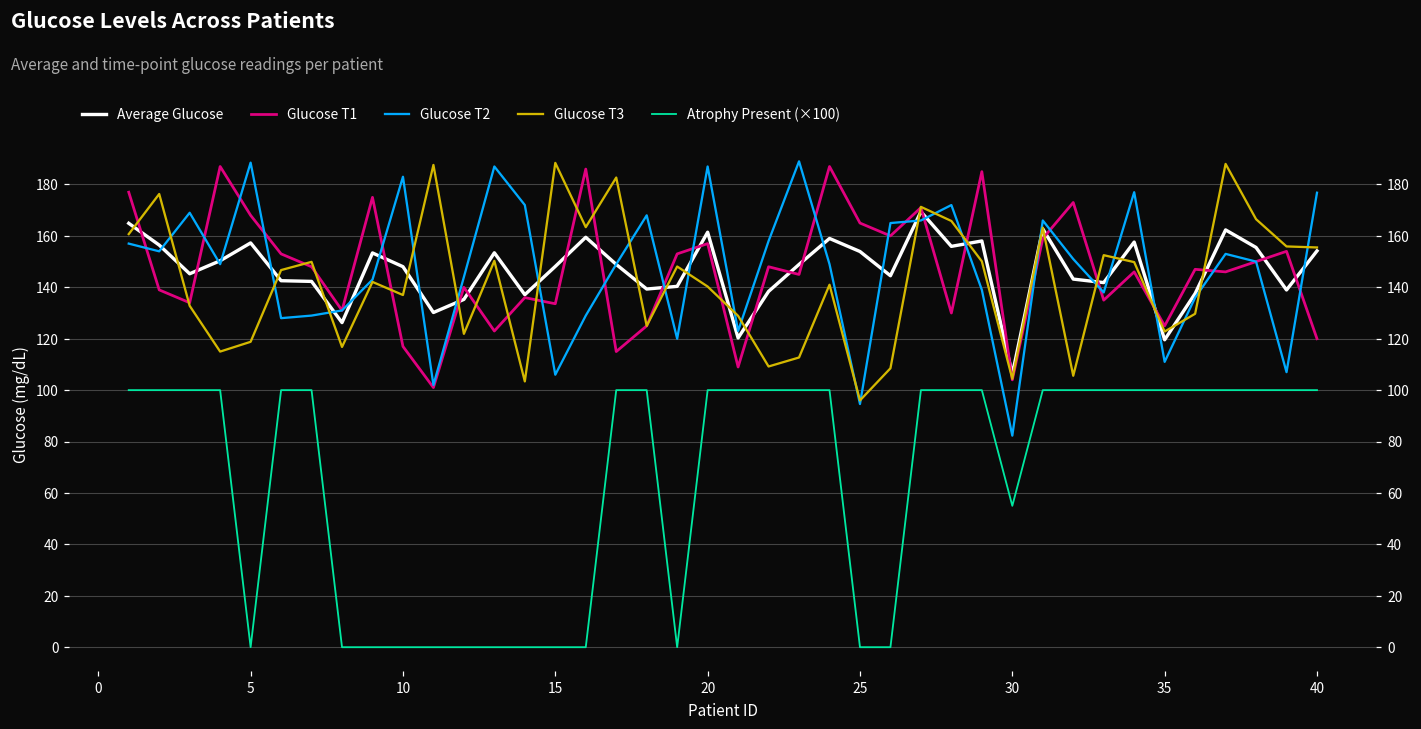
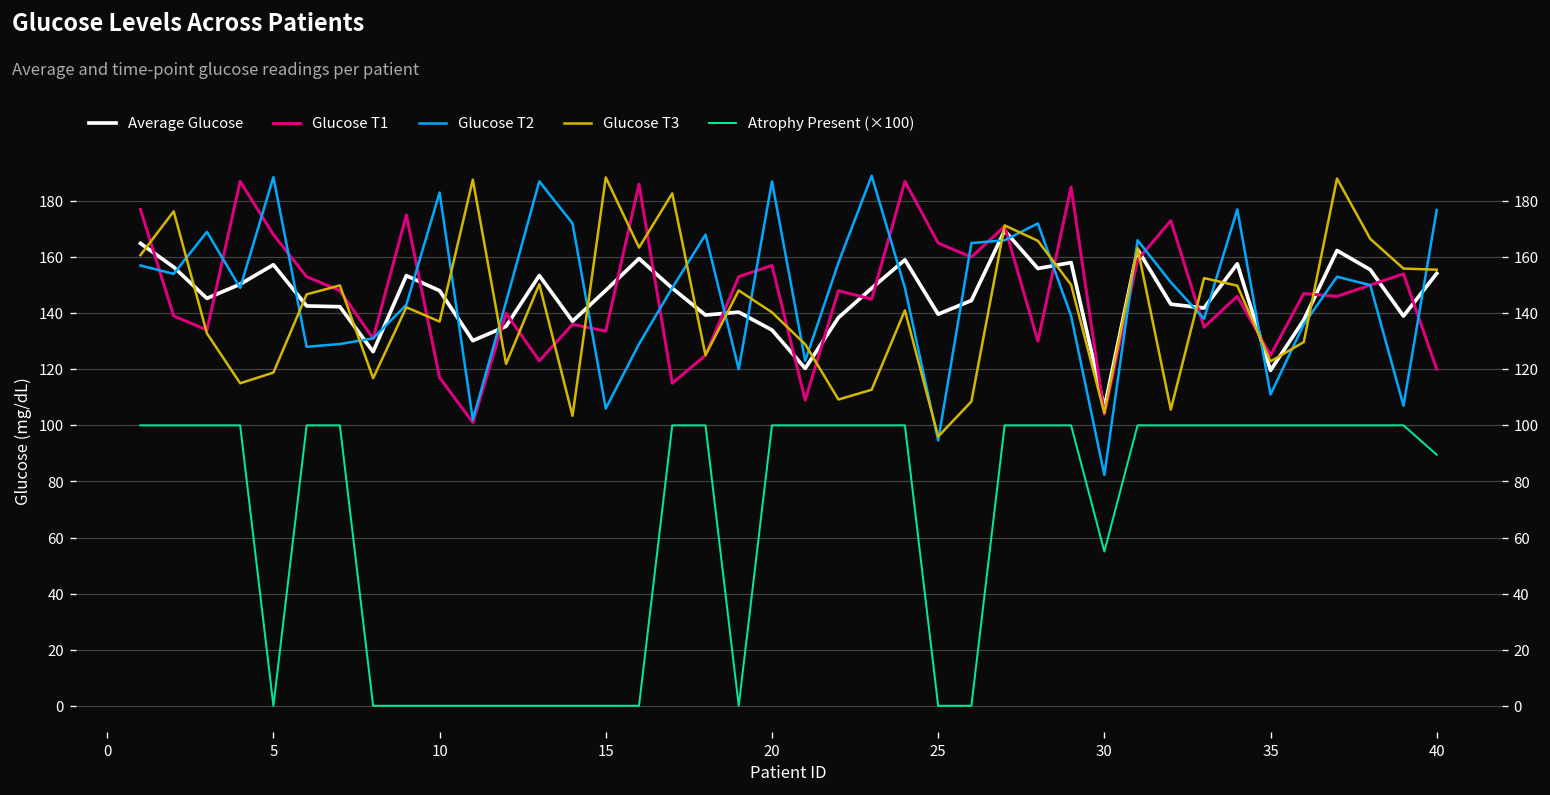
  {
    "Average Glucose": {
      "5": 157,
      "10": 148,
      "15": 148,
-     "20": 161,
-     "25": 154,
+     "20": 134,
+     "25": 140,
      "30": 106,
      "35": 120,
      "40": 154
    },
    "Glucose T1": {
      "5": 168,
      "10": 117,
      "15": 134,
      "20": 157,
      "25": 165,
      "35": 125,
      "40": 120
    },
    "Glucose T2": {
      "5": 189,
      "10": 183,
      "15": 106,
      "20": 187,
      "25": 95,
      "30": 82,
      "35": 111,
      "40": 177
    },
    "Glucose T3": {
      "5": 119,
      "10": 137,
      "15": 188,
      "20": 140,
      "25": 96,
      "35": 123,
      "40": 156
    },
    "Atrophy Present (×100)": {
      "5": 0,
      "10": 0,
      "15": 0,
      "20": 100,
      "25": 0,
      "30": 55,
      "35": 100,
-     "40": 100
+     "40": 90
    }
  }
